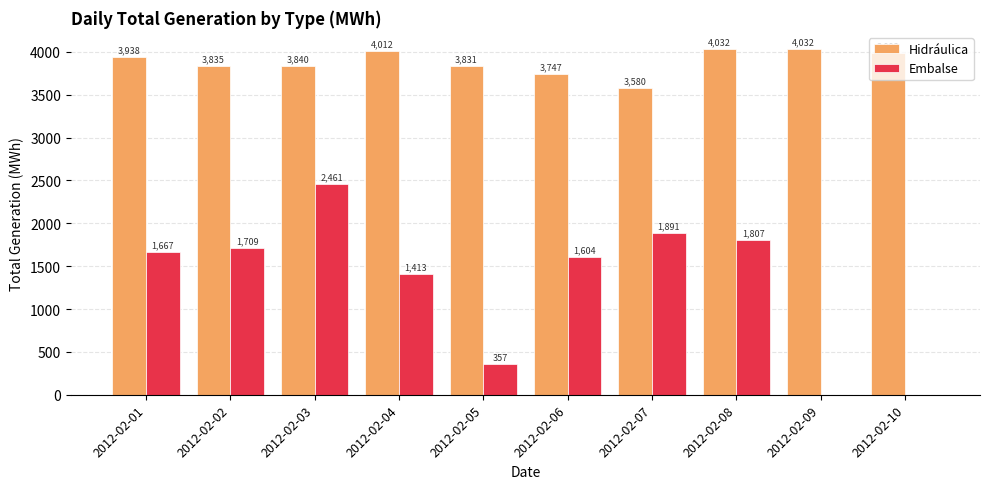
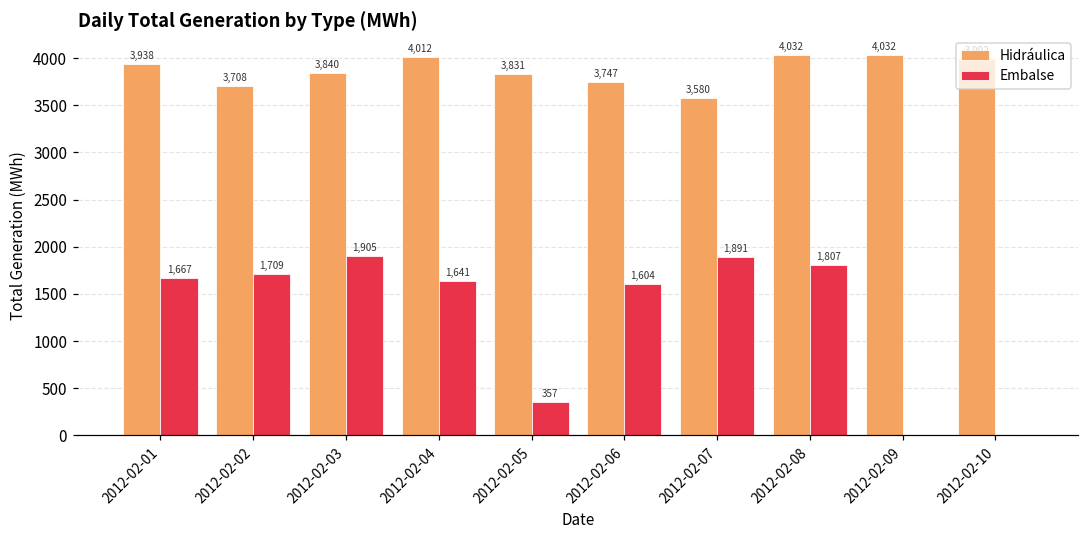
  {
    "Hidráulica": {
      "2012-02-01": "3,938",
-     "2012-02-02": "3,835",
+     "2012-02-02": "3,708",
      "2012-02-03": "3,840",
      "2012-02-04": "4,012",
      "2012-02-05": "3,831",
      "2012-02-06": "3,747",
      "2012-02-07": "3,580",
      "2012-02-08": "4,032",
      "2012-02-09": "4,032"
    },
    "Embalse": {
      "2012-02-01": "1,667",
      "2012-02-02": "1,709",
-     "2012-02-03": "2,461",
-     "2012-02-04": "1,413",
+     "2012-02-03": "1,905",
+     "2012-02-04": "1,641",
      "2012-02-05": "357",
      "2012-02-06": "1,604",
      "2012-02-07": "1,891",
      "2012-02-08": "1,807"
    }
  }
